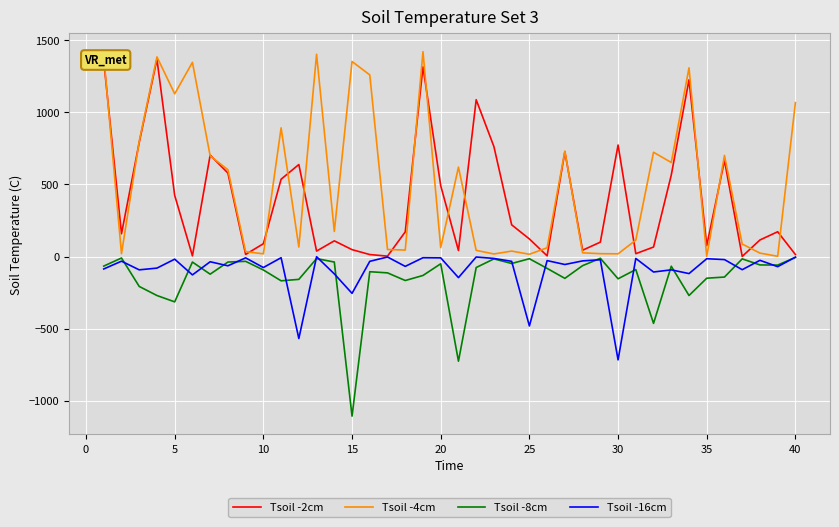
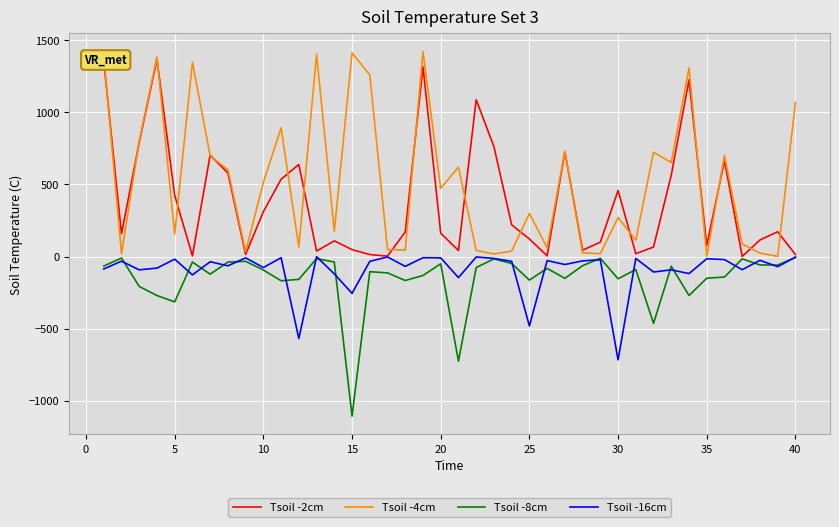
  {
    "Tsoil -2cm": {
      "5": 420,
-     "10": 90,
+     "10": 310,
      "15": 50,
-     "20": 490,
+     "20": 160,
      "25": 120,
-     "30": 770,
+     "30": 460,
      "35": 80,
      "40": 10
    },
    "Tsoil -4cm": {
-     "5": 1130,
-     "10": 20,
-     "15": 1350,
-     "20": 60,
-     "25": 20,
-     "30": 20,
+     "5": 160,
+     "10": 510,
+     "15": 1410,
+     "20": 470,
+     "25": 300,
+     "30": 270,
      "40": 1070
    },
    "Tsoil -8cm": {
      "5": -310,
      "15": -1110,
      "20": -50,
-     "25": -20,
+     "25": -160,
      "30": -150,
      "35": -150
    },
    "Tsoil -16cm": {
      "5": -20,
      "15": -260,
      "20": -10,
      "25": -480,
      "30": -720
    }
  }
